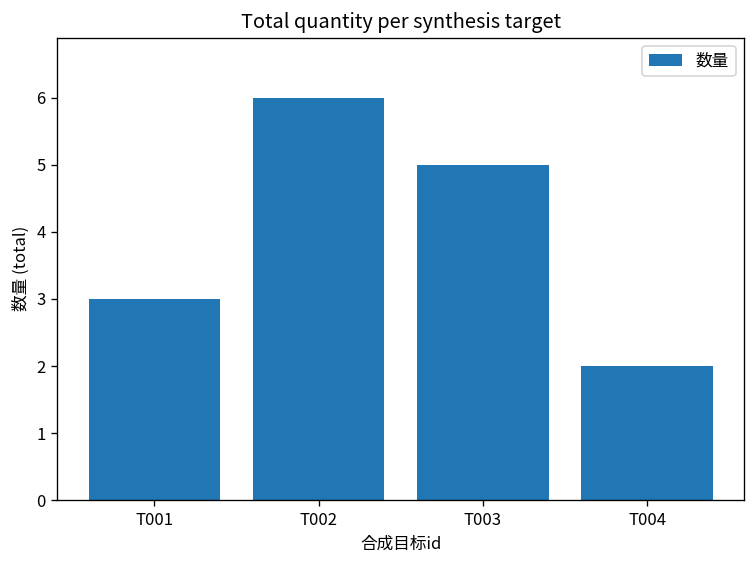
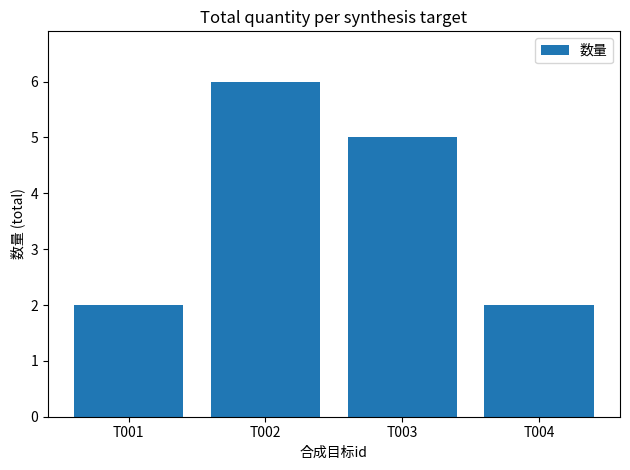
  {
-   "T001": 3,
+   "T001": 2,
    "T002": 6,
    "T003": 5,
    "T004": 2
  }
